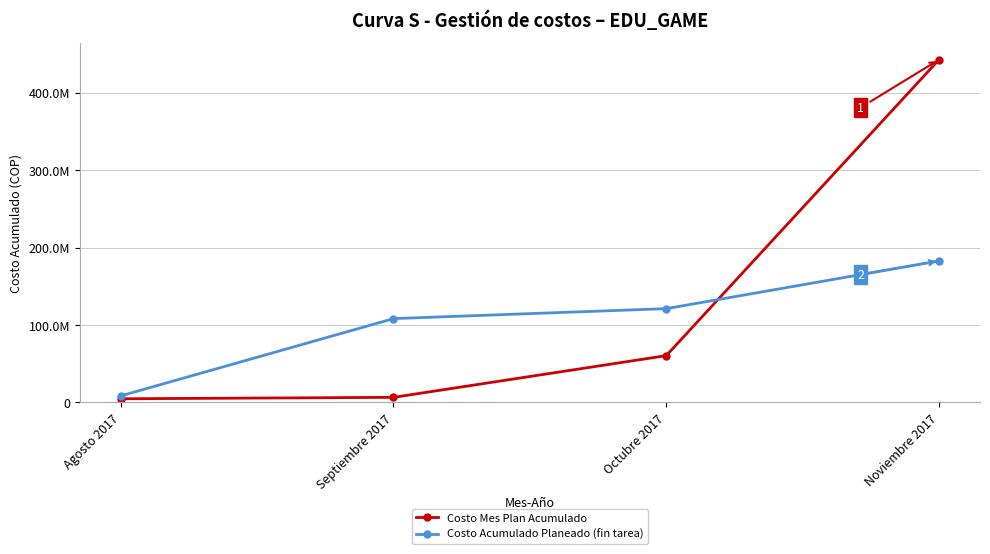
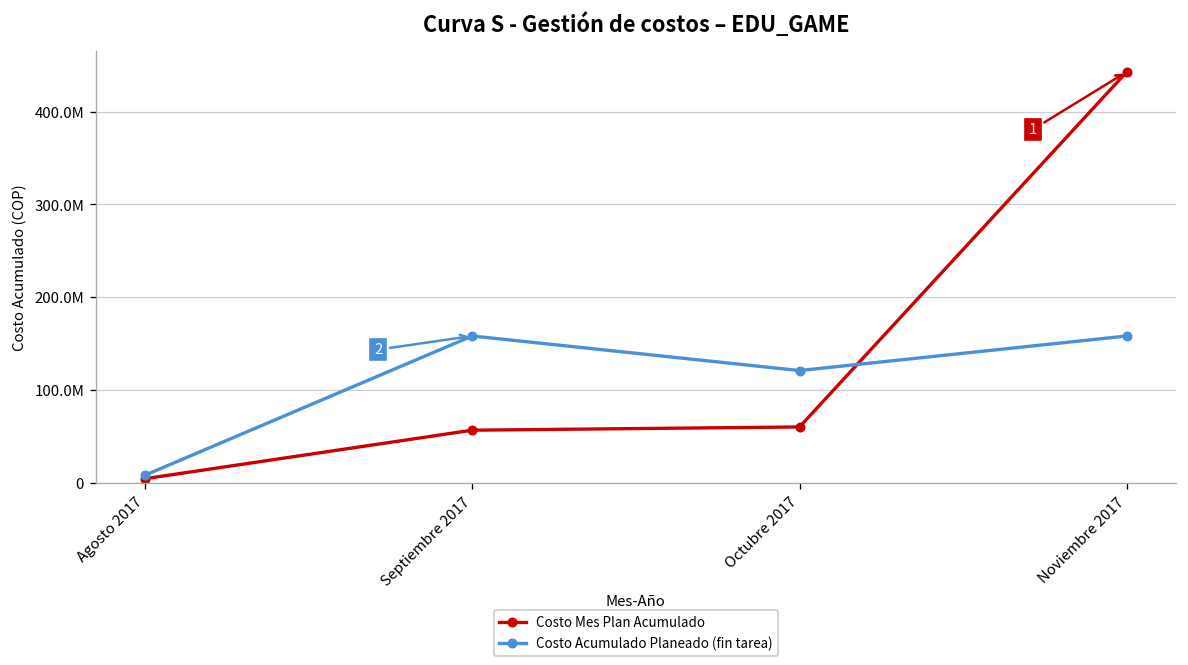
  {
    "Costo Mes Plan Acumulado": {
      "Agosto 2017": 0,
-     "Septiembre 2017": 10000000,
+     "Septiembre 2017": 60000000,
      "Octubre 2017": 60000000,
      "Noviembre 2017": 440000000
    },
    "Costo Acumulado Planeado (fin tarea)": {
      "Agosto 2017": 10000000,
-     "Septiembre 2017": 110000000,
+     "Septiembre 2017": 160000000,
      "Octubre 2017": 120000000,
-     "Noviembre 2017": 180000000
+     "Noviembre 2017": 160000000
    }
  }
